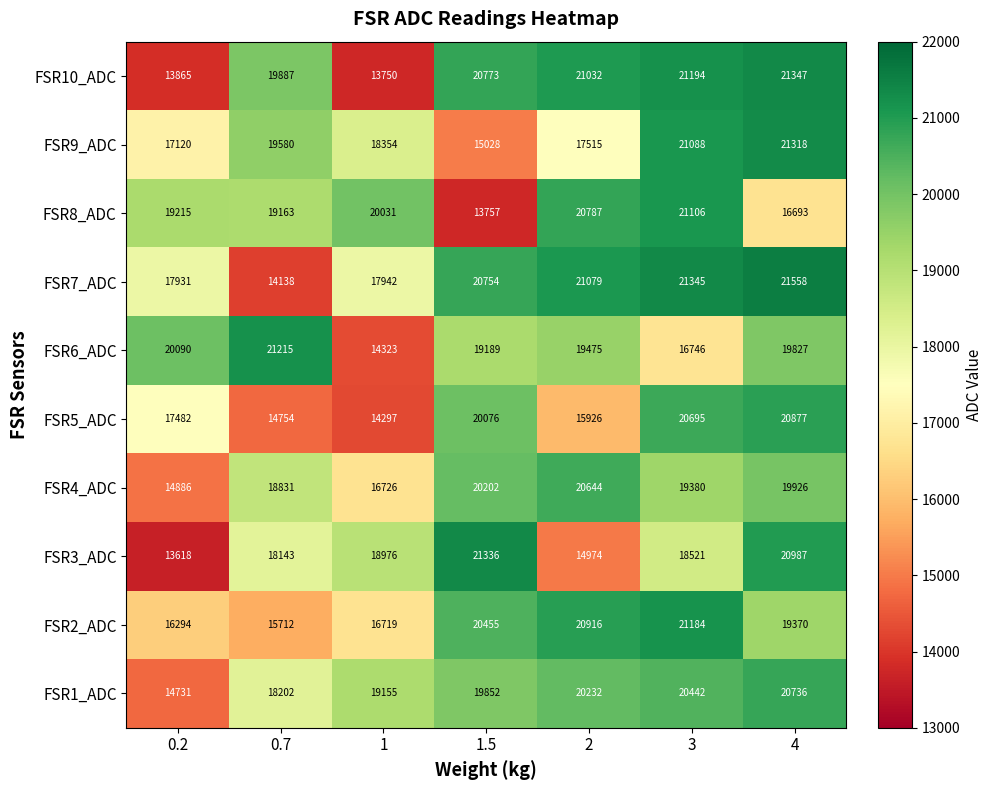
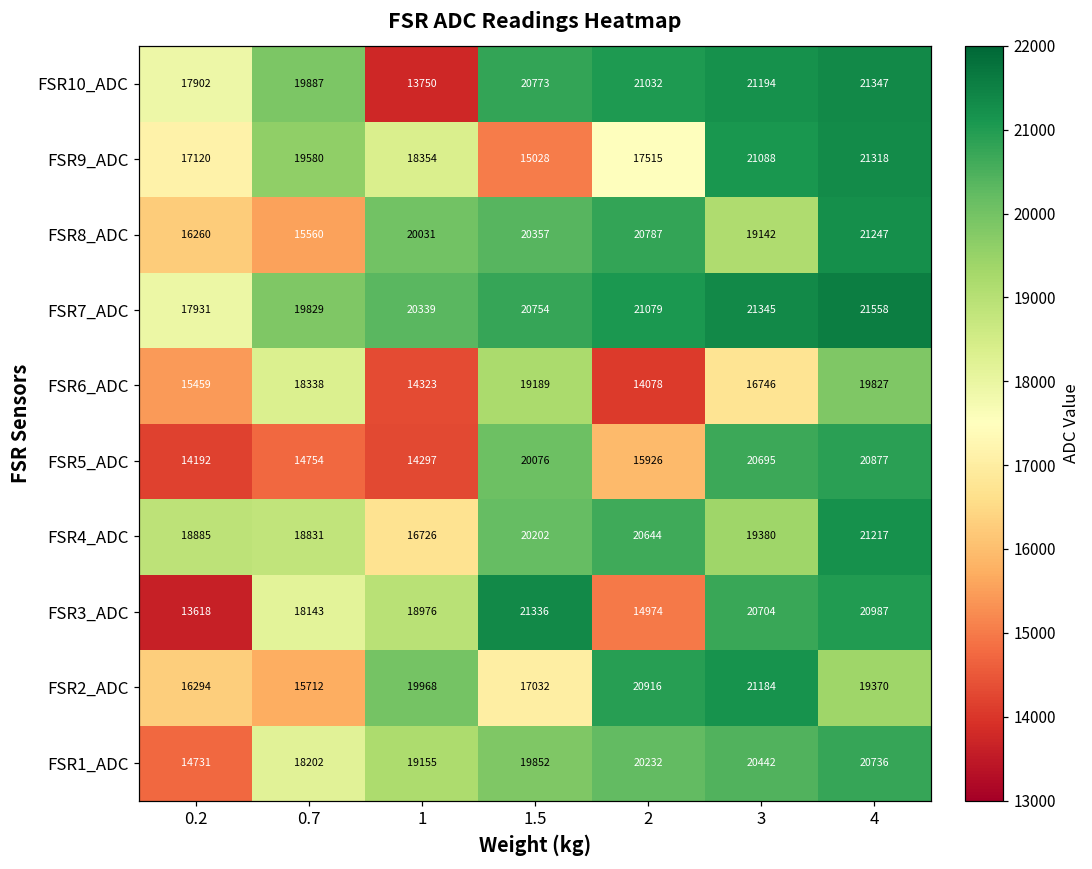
  {
    "FSR10_ADC": {
-     "0.2": 13865,
+     "0.2": 17902,
      "0.7": 19887,
      "1": 13750,
      "1.5": 20773,
      "2": 21032,
      "3": 21194,
      "4": 21347
    },
    "FSR9_ADC": {
      "0.2": 17120,
      "0.7": 19580,
      "1": 18354,
      "1.5": 15028,
      "2": 17515,
      "3": 21088,
      "4": 21318
    },
    "FSR8_ADC": {
-     "0.2": 19215,
-     "0.7": 19163,
+     "0.2": 16260,
+     "0.7": 15560,
      "1": 20031,
-     "1.5": 13757,
+     "1.5": 20357,
      "2": 20787,
-     "3": 21106,
-     "4": 16693
+     "3": 19142,
+     "4": 21247
    },
    "FSR7_ADC": {
      "0.2": 17931,
-     "0.7": 14138,
-     "1": 17942,
+     "0.7": 19829,
+     "1": 20339,
      "1.5": 20754,
      "2": 21079,
      "3": 21345,
      "4": 21558
    },
    "FSR6_ADC": {
-     "0.2": 20090,
-     "0.7": 21215,
+     "0.2": 15459,
+     "0.7": 18338,
      "1": 14323,
      "1.5": 19189,
-     "2": 19475,
+     "2": 14078,
      "3": 16746,
      "4": 19827
    },
    "FSR5_ADC": {
-     "0.2": 17482,
+     "0.2": 14192,
      "0.7": 14754,
      "1": 14297,
      "1.5": 20076,
      "2": 15926,
      "3": 20695,
      "4": 20877
    },
    "FSR4_ADC": {
-     "0.2": 14886,
+     "0.2": 18885,
      "0.7": 18831,
      "1": 16726,
      "1.5": 20202,
      "2": 20644,
      "3": 19380,
-     "4": 19926
+     "4": 21217
    },
    "FSR3_ADC": {
      "0.2": 13618,
      "0.7": 18143,
      "1": 18976,
      "1.5": 21336,
      "2": 14974,
-     "3": 18521,
+     "3": 20704,
      "4": 20987
    },
    "FSR2_ADC": {
      "0.2": 16294,
      "0.7": 15712,
-     "1": 16719,
-     "1.5": 20455,
+     "1": 19968,
+     "1.5": 17032,
      "2": 20916,
      "3": 21184,
      "4": 19370
    },
    "FSR1_ADC": {
      "0.2": 14731,
      "0.7": 18202,
      "1": 19155,
      "1.5": 19852,
      "2": 20232,
      "3": 20442,
      "4": 20736
    }
  }
